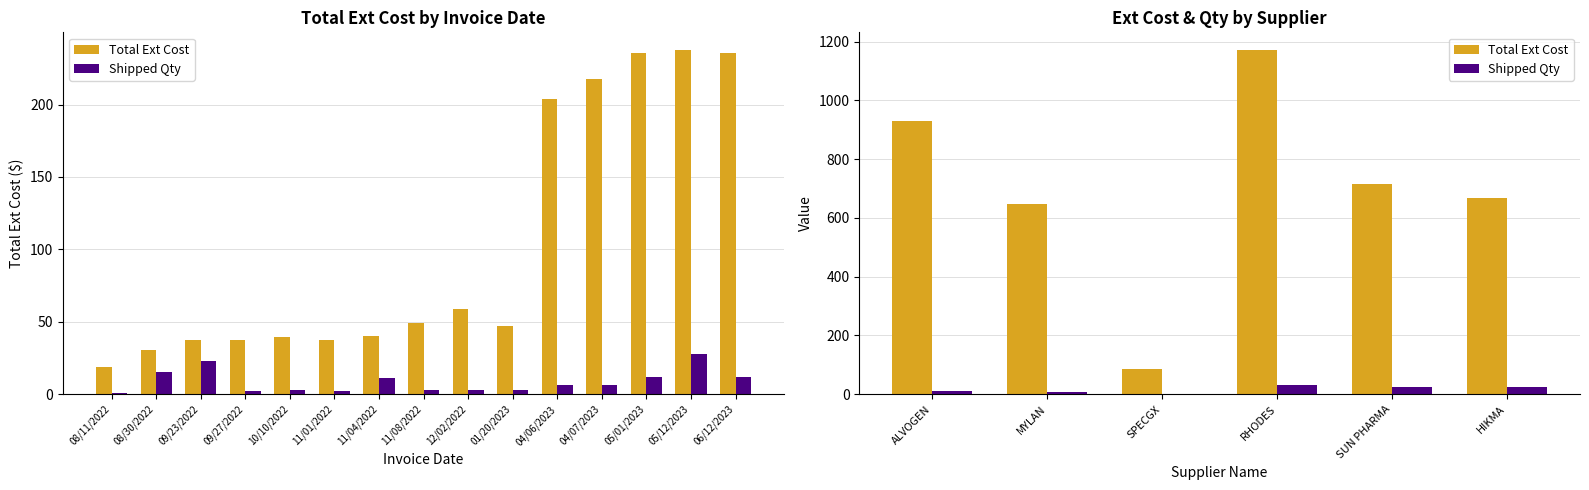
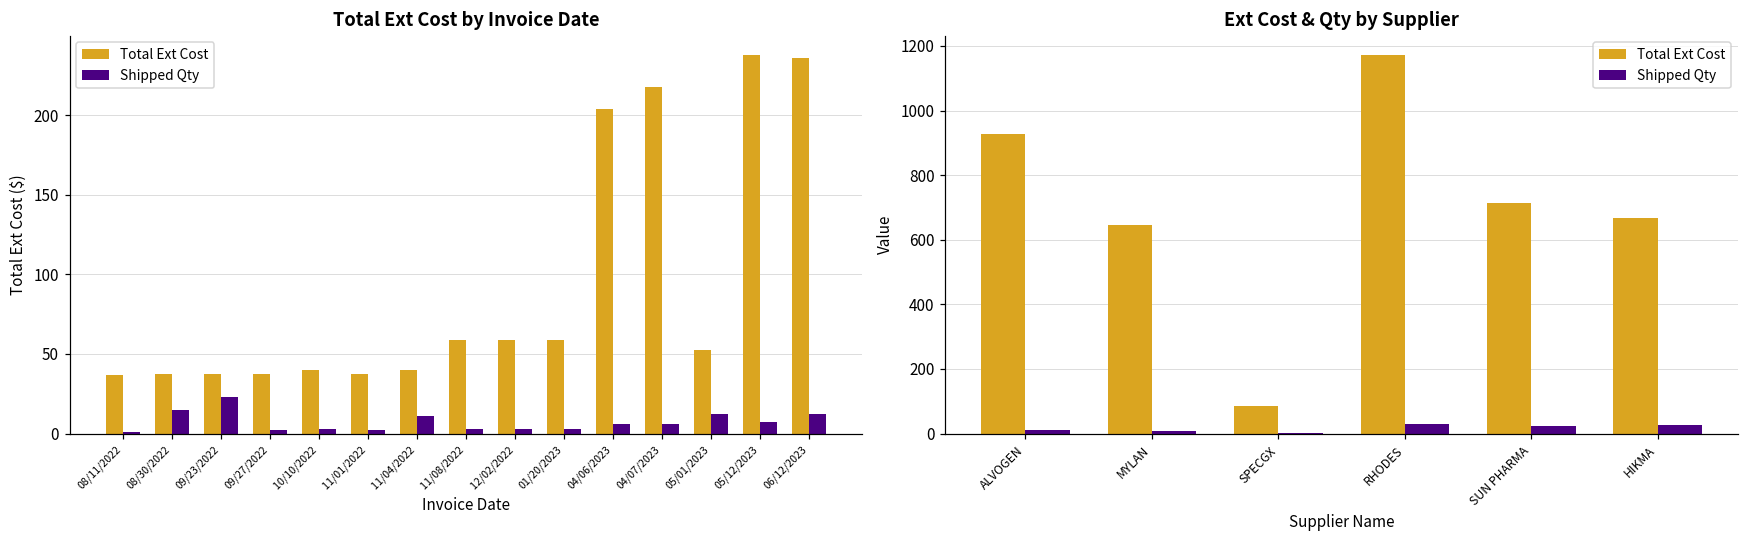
  {
    "Total Ext Cost by Invoice Date": {
      "Total Ext Cost": {
-       "08/11/2022": 19,
-       "08/30/2022": 31,
+       "08/11/2022": 37,
+       "08/30/2022": 37,
        "09/23/2022": 37,
        "09/27/2022": 37,
        "10/10/2022": 40,
        "11/01/2022": 37,
        "11/04/2022": 40,
-       "11/08/2022": 49,
+       "11/08/2022": 59,
        "12/02/2022": 59,
-       "01/20/2023": 47,
+       "01/20/2023": 59,
        "04/06/2023": 204,
        "04/07/2023": 218,
-       "05/01/2023": 236,
+       "05/01/2023": 52,
        "05/12/2023": 238,
        "06/12/2023": 236
      },
      "Shipped Qty": {
        "08/30/2022": 15,
        "09/23/2022": 23,
        "09/27/2022": 2,
        "10/10/2022": 3,
        "11/01/2022": 2,
        "11/04/2022": 11,
        "11/08/2022": 3,
        "12/02/2022": 3,
        "01/20/2023": 3,
        "04/06/2023": 6,
        "04/07/2023": 6,
        "05/01/2023": 12,
-       "05/12/2023": 28,
+       "05/12/2023": 7,
        "06/12/2023": 12
      }
    },
    "Ext Cost & Qty by Supplier": {
      "Total Ext Cost": {
        "ALVOGEN": 930,
        "MYLAN": 650,
        "SPECGX": 80,
        "RHODES": 1170,
        "SUN PHARMA": 710,
        "HIKMA": 670
      },
      "Shipped Qty": {
        "ALVOGEN": 10,
        "RHODES": 30,
        "SUN PHARMA": 20,
        "HIKMA": 30
      }
    }
  }
